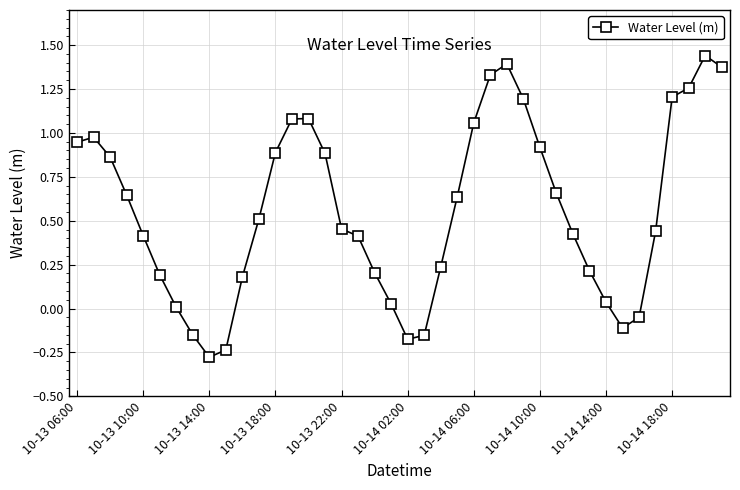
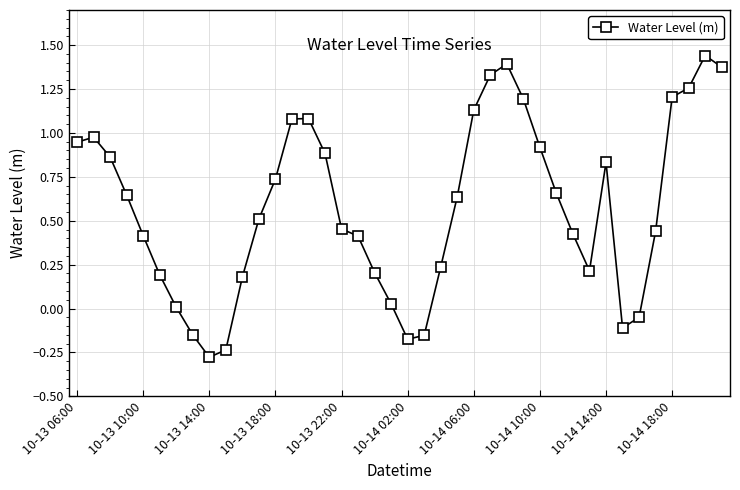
  {
    "10-13 06:00": 0.95,
    "10-13 10:00": 0.42,
    "10-13 14:00": -0.28,
-   "10-13 18:00": 0.89,
+   "10-13 18:00": 0.74,
    "10-13 22:00": 0.45,
    "10-14 02:00": -0.17,
-   "10-14 06:00": 1.06,
+   "10-14 06:00": 1.13,
    "10-14 10:00": 0.92,
-   "10-14 14:00": 0.04,
+   "10-14 14:00": 0.83,
    "10-14 18:00": 1.20
  }
